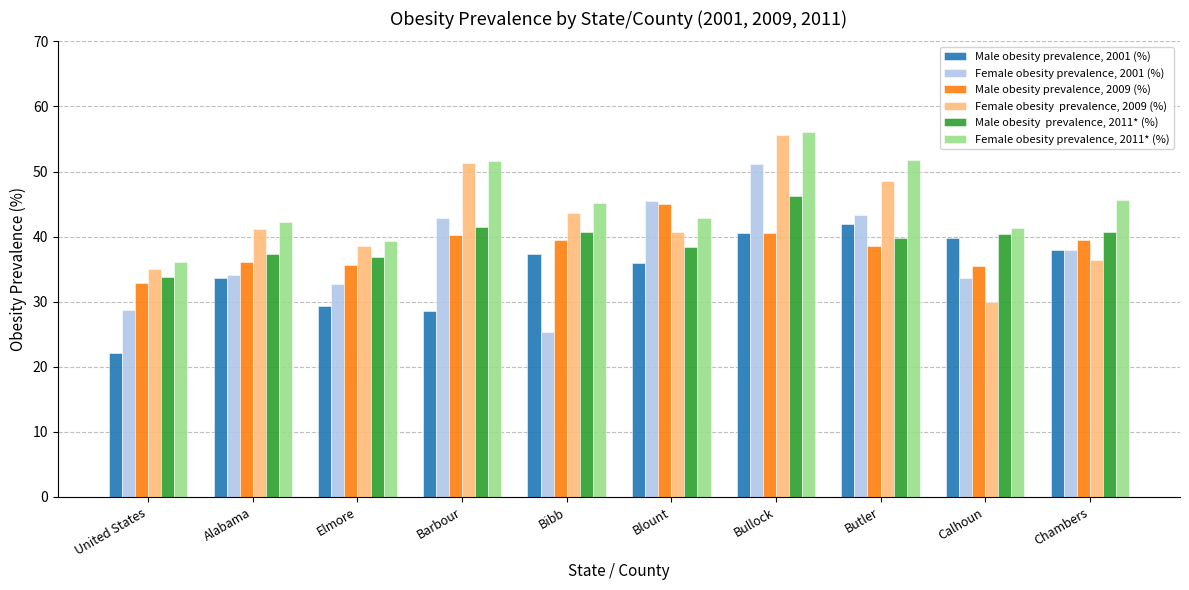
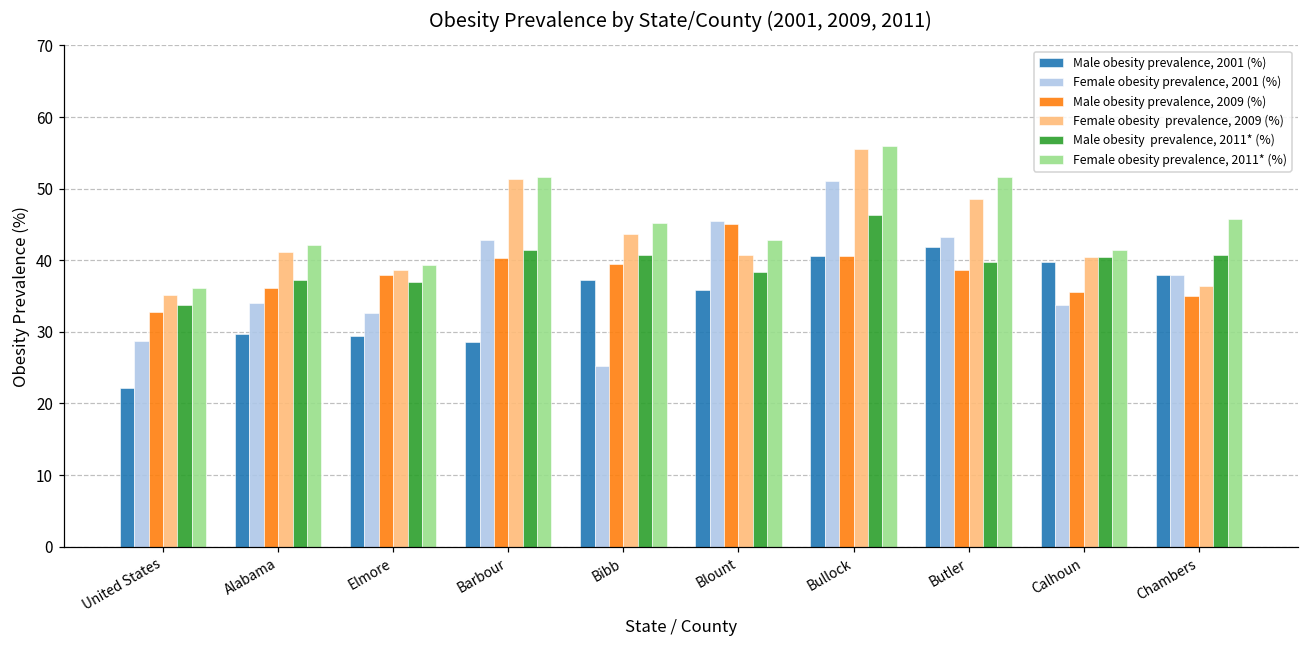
  {
    "Male obesity prevalence, 2001 (%)": {
      "United States": 22,
-     "Alabama": 34,
+     "Alabama": 30,
      "Elmore": 29,
      "Barbour": 29,
      "Bibb": 37,
      "Blount": 36,
      "Bullock": 41,
      "Butler": 42,
      "Calhoun": 40,
      "Chambers": 38
    },
    "Female obesity prevalence, 2001 (%)": {
      "United States": 29,
      "Alabama": 34,
      "Elmore": 33,
      "Barbour": 43,
      "Bibb": 25,
      "Blount": 46,
      "Bullock": 51,
      "Butler": 43,
      "Calhoun": 34,
      "Chambers": 38
    },
    "Male obesity prevalence, 2009 (%)": {
      "United States": 33,
      "Alabama": 36,
-     "Elmore": 36,
+     "Elmore": 38,
      "Barbour": 40,
      "Bibb": 40,
      "Blount": 45,
      "Bullock": 41,
      "Butler": 39,
      "Calhoun": 36,
-     "Chambers": 40
+     "Chambers": 35
    },
    "Female obesity prevalence, 2009 (%)": {
      "United States": 35,
      "Alabama": 41,
      "Elmore": 39,
      "Barbour": 51,
      "Bibb": 44,
      "Blount": 41,
      "Bullock": 56,
      "Butler": 49,
-     "Calhoun": 30,
+     "Calhoun": 40,
      "Chambers": 36
    },
    "Male obesity prevalence, 2011* (%)": {
      "United States": 34,
      "Alabama": 37,
      "Elmore": 37,
      "Barbour": 42,
      "Bibb": 41,
      "Blount": 38,
      "Bullock": 46,
      "Butler": 40,
      "Calhoun": 40,
      "Chambers": 41
    },
    "Female obesity prevalence, 2011* (%)": {
      "United States": 36,
      "Alabama": 42,
      "Elmore": 39,
      "Barbour": 52,
      "Bibb": 45,
      "Blount": 43,
      "Bullock": 56,
      "Butler": 52,
      "Calhoun": 41,
      "Chambers": 46
    }
  }
